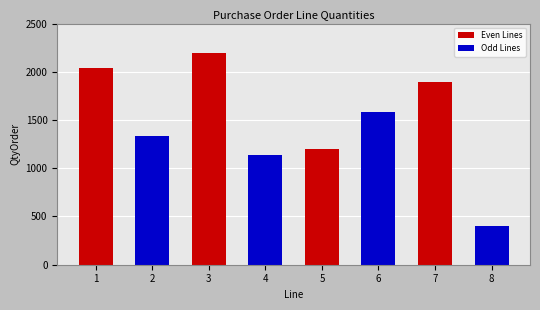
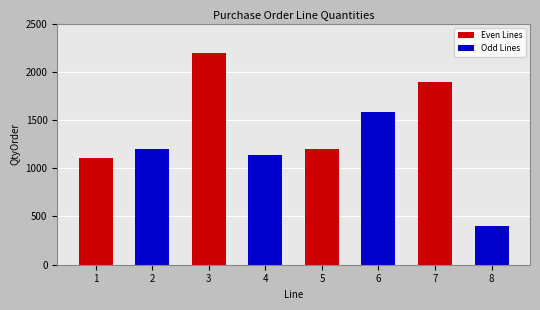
  {
-   "1": 2000,
-   "2": 1300,
+   "1": 1100,
+   "2": 1200,
    "3": 2200,
    "4": 1100,
    "5": 1200,
    "6": 1600,
    "7": 1900,
    "8": 400
  }
